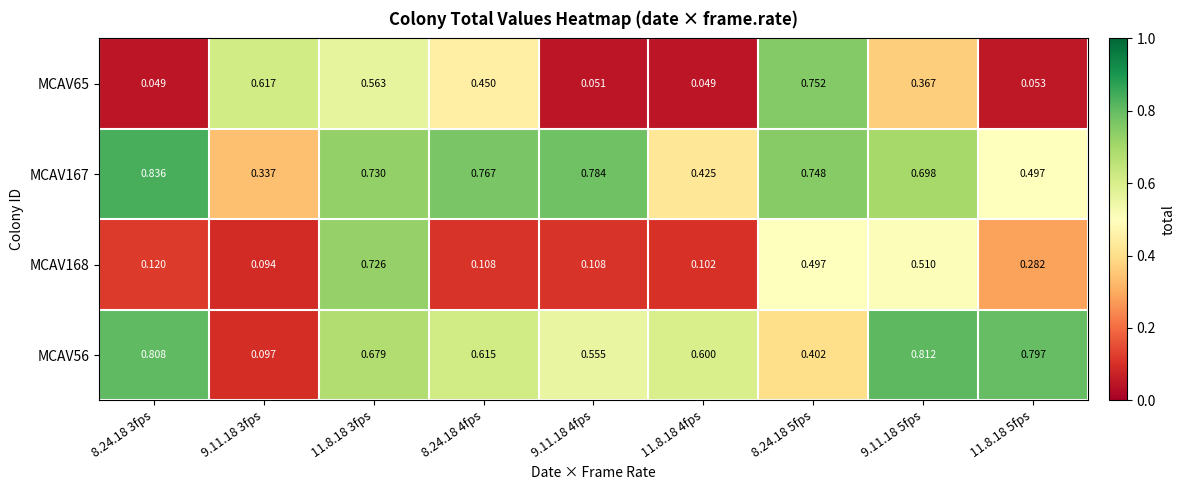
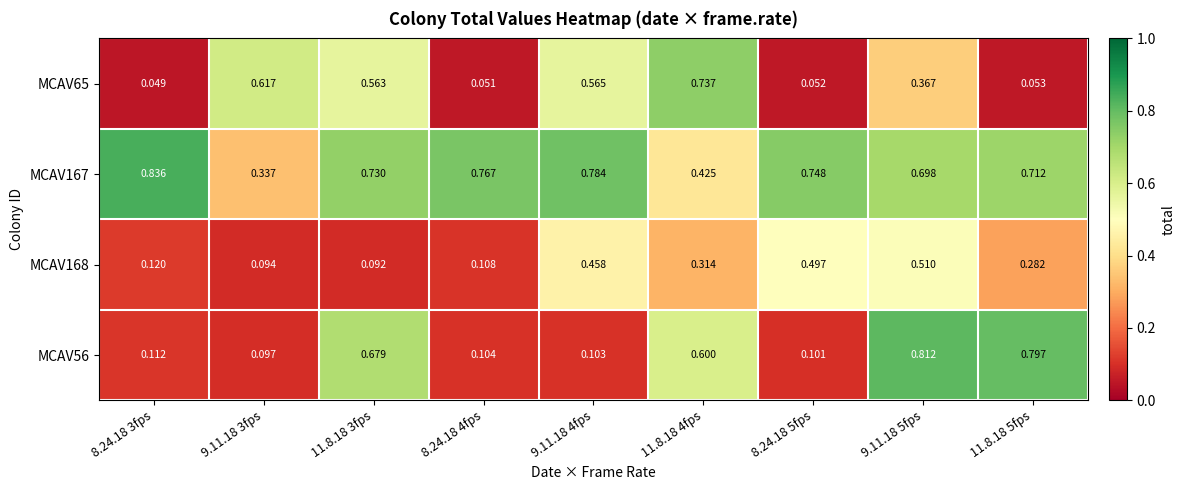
  {
    "MCAV65": {
      "8.24.18 3fps": 0.049,
      "9.11.18 3fps": 0.617,
      "11.8.18 3fps": 0.563,
-     "8.24.18 4fps": 0.450,
-     "9.11.18 4fps": 0.051,
-     "11.8.18 4fps": 0.049,
-     "8.24.18 5fps": 0.752,
+     "8.24.18 4fps": 0.051,
+     "9.11.18 4fps": 0.565,
+     "11.8.18 4fps": 0.737,
+     "8.24.18 5fps": 0.052,
      "9.11.18 5fps": 0.367,
      "11.8.18 5fps": 0.053
    },
    "MCAV167": {
      "8.24.18 3fps": 0.836,
      "9.11.18 3fps": 0.337,
      "11.8.18 3fps": 0.730,
      "8.24.18 4fps": 0.767,
      "9.11.18 4fps": 0.784,
      "11.8.18 4fps": 0.425,
      "8.24.18 5fps": 0.748,
      "9.11.18 5fps": 0.698,
-     "11.8.18 5fps": 0.497
+     "11.8.18 5fps": 0.712
    },
    "MCAV168": {
      "8.24.18 3fps": 0.120,
      "9.11.18 3fps": 0.094,
-     "11.8.18 3fps": 0.726,
+     "11.8.18 3fps": 0.092,
      "8.24.18 4fps": 0.108,
-     "9.11.18 4fps": 0.108,
-     "11.8.18 4fps": 0.102,
+     "9.11.18 4fps": 0.458,
+     "11.8.18 4fps": 0.314,
      "8.24.18 5fps": 0.497,
      "9.11.18 5fps": 0.510,
      "11.8.18 5fps": 0.282
    },
    "MCAV56": {
-     "8.24.18 3fps": 0.808,
+     "8.24.18 3fps": 0.112,
      "9.11.18 3fps": 0.097,
      "11.8.18 3fps": 0.679,
-     "8.24.18 4fps": 0.615,
-     "9.11.18 4fps": 0.555,
+     "8.24.18 4fps": 0.104,
+     "9.11.18 4fps": 0.103,
      "11.8.18 4fps": 0.600,
-     "8.24.18 5fps": 0.402,
+     "8.24.18 5fps": 0.101,
      "9.11.18 5fps": 0.812,
      "11.8.18 5fps": 0.797
    }
  }
